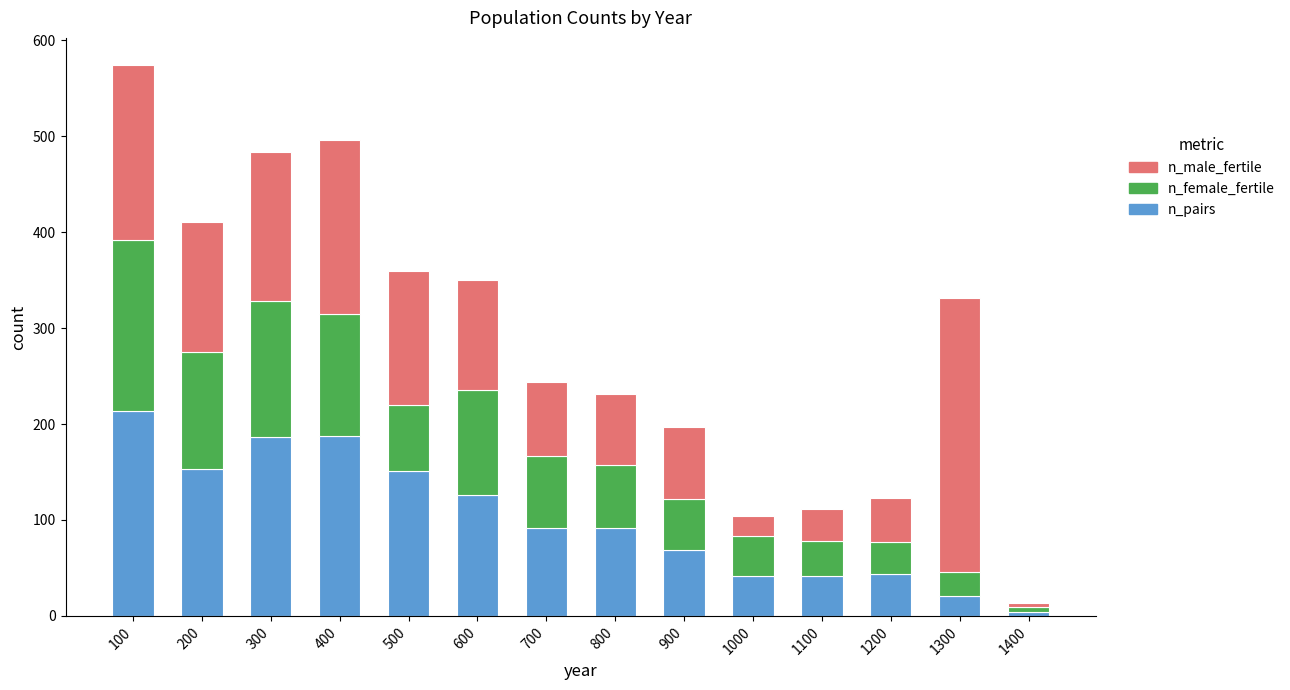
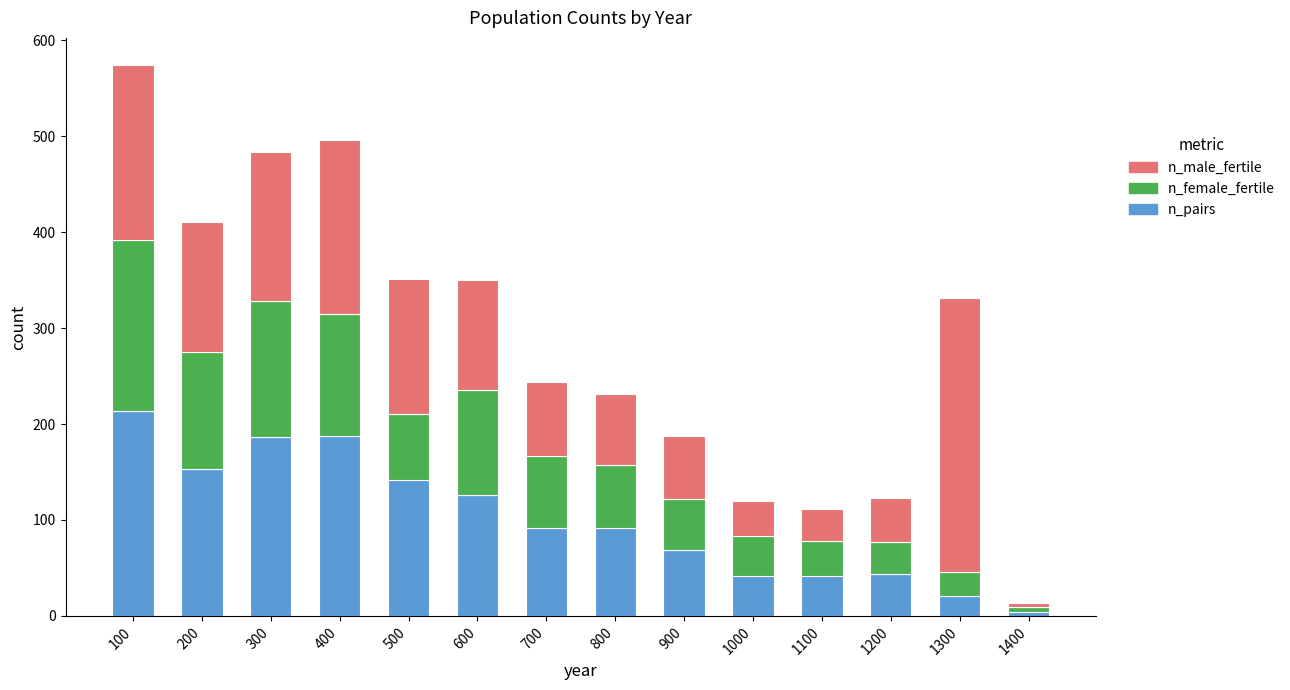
  {
    "n_pairs": {
      "100": 210,
      "200": 150,
      "300": 190,
      "400": 190,
-     "500": 150,
+     "500": 140,
      "600": 130,
      "700": 90,
      "800": 90,
      "900": 70,
      "1000": 40,
      "1100": 40,
      "1200": 40,
      "1300": 20,
      "1400": 0
    },
    "n_female_fertile": {
      "100": 180,
      "200": 120,
      "300": 140,
      "400": 130,
      "500": 70,
      "600": 110,
      "700": 80,
      "800": 70,
      "900": 50,
      "1000": 40,
      "1100": 40,
      "1200": 30,
      "1300": 30,
      "1400": 10
    },
    "n_male_fertile": {
      "100": 180,
      "200": 140,
      "300": 160,
      "400": 180,
      "500": 140,
      "600": 110,
      "700": 80,
      "800": 70,
-     "900": 80,
-     "1000": 20,
+     "900": 70,
+     "1000": 40,
      "1100": 30,
      "1200": 50,
      "1300": 290,
      "1400": 0
    }
  }
